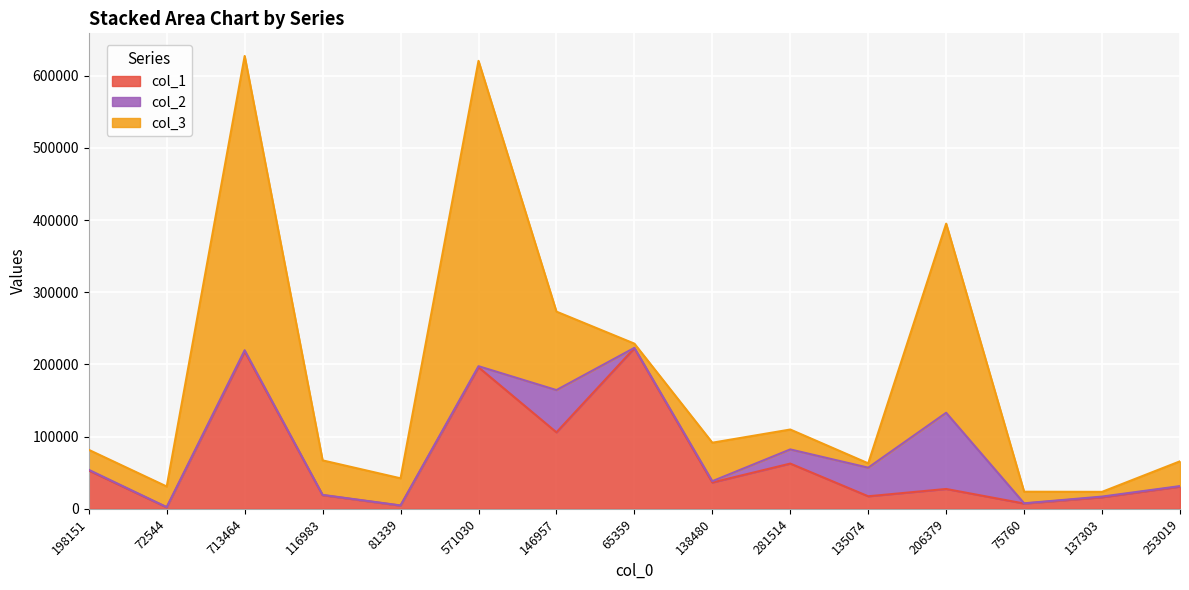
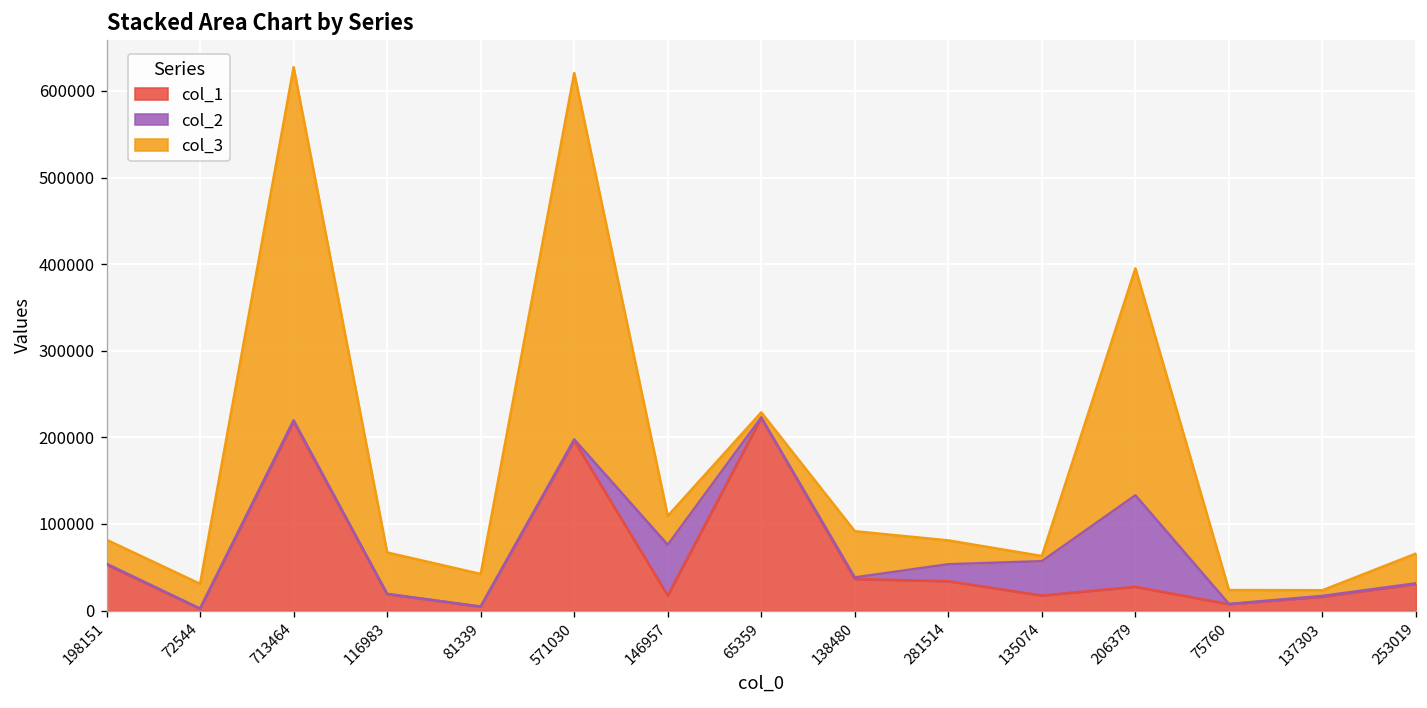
  {
    "col_1": {
-     "146957": 110000,
-     "281514": 60000,
+     "146957": 20000,
+     "281514": 30000,
      "135074": 20000,
      "206379": 30000
    },
    "col_2": {
      "146957": 60000,
      "281514": 20000,
      "135074": 40000,
      "206379": 110000
    },
    "col_3": {
      "198151": 30000,
      "72544": 30000,
      "713464": 410000,
      "116983": 50000,
      "81339": 40000,
      "571030": 420000,
-     "146957": 110000,
+     "146957": 30000,
      "65359": 10000,
      "138480": 50000,
      "281514": 30000,
      "135074": 10000,
      "206379": 260000,
      "75760": 20000,
      "137303": 10000,
      "253019": 30000
    }
  }
